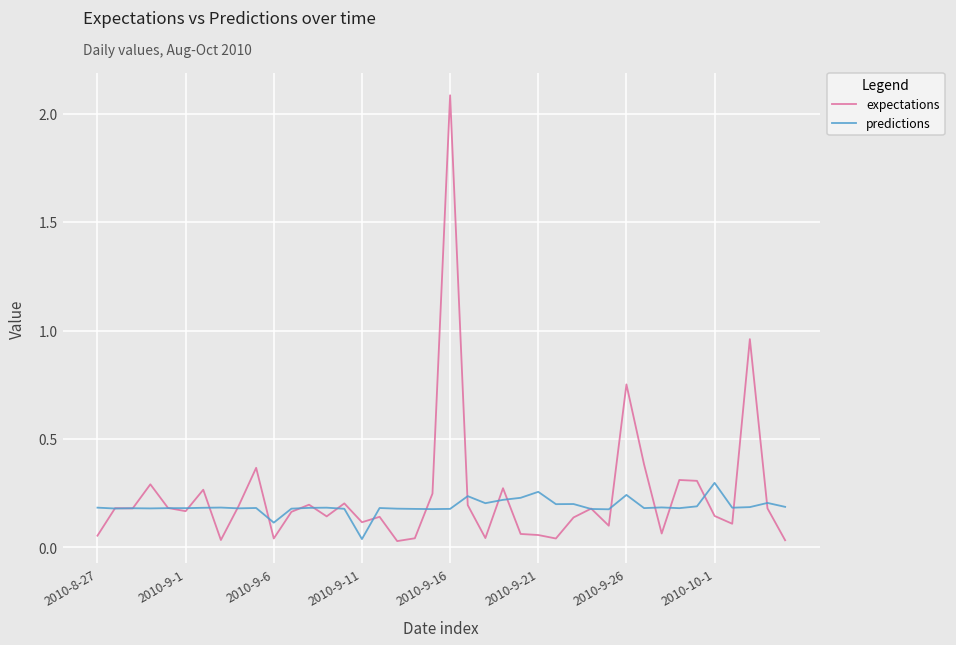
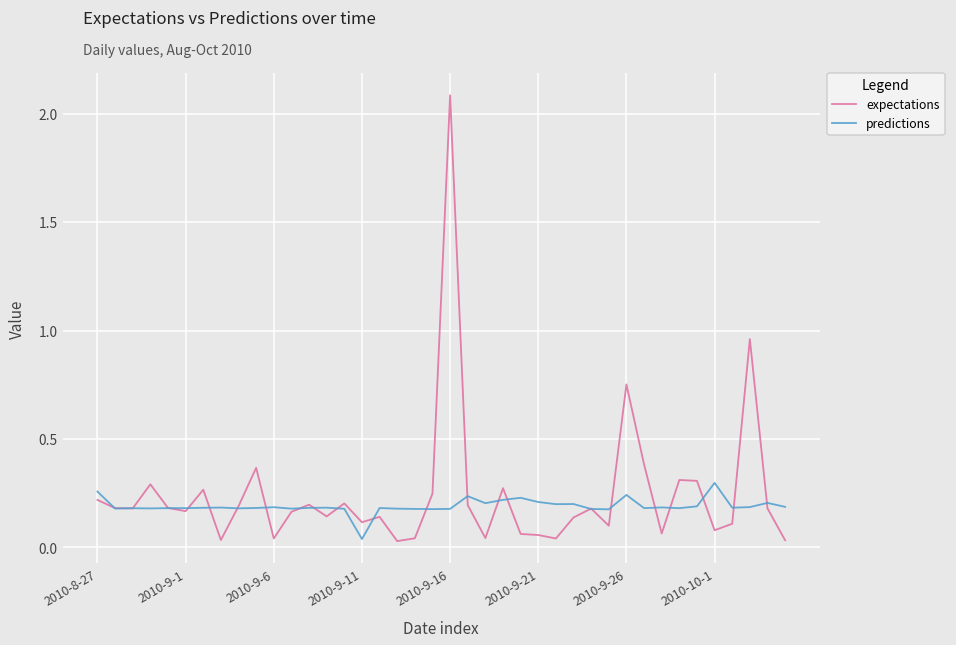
  {
    "expectations": {
-     "2010-8-27": 0.05,
+     "2010-8-27": 0.22,
      "2010-9-1": 0.17,
      "2010-9-6": 0.04,
      "2010-9-11": 0.12,
      "2010-9-16": 2.09,
      "2010-9-21": 0.06,
      "2010-9-26": 0.75,
-     "2010-10-1": 0.15
+     "2010-10-1": 0.08
    },
    "predictions": {
-     "2010-8-27": 0.18,
+     "2010-8-27": 0.26,
      "2010-9-1": 0.18,
-     "2010-9-6": 0.11,
+     "2010-9-6": 0.19,
      "2010-9-11": 0.04,
      "2010-9-16": 0.18,
-     "2010-9-21": 0.26,
+     "2010-9-21": 0.21,
      "2010-9-26": 0.24,
      "2010-10-1": 0.30
    }
  }
